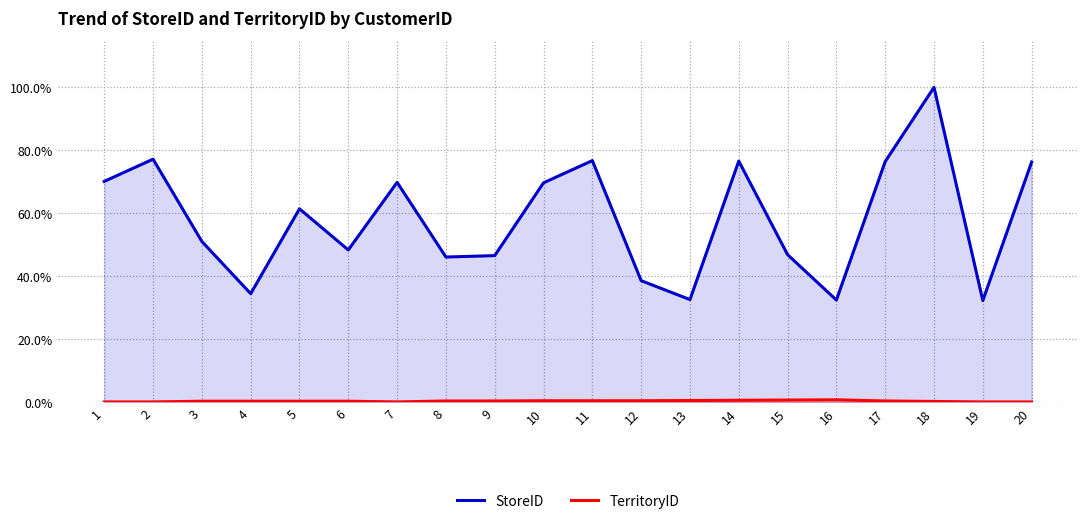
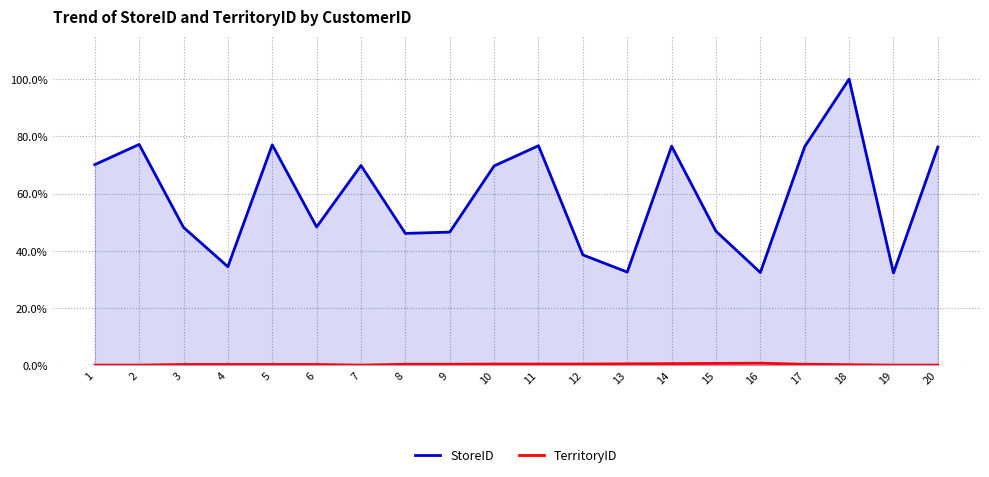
  {
    "StoreID": {
      "1": "70%",
      "2": "77%",
-     "3": "51%",
+     "3": "48%",
      "4": "34%",
-     "5": "61%",
+     "5": "77%",
      "6": "48%",
      "7": "70%",
      "8": "46%",
      "9": "47%",
      "10": "70%",
      "11": "77%",
      "12": "39%",
      "13": "33%",
      "14": "77%",
      "15": "47%",
      "16": "32%",
      "17": "76%",
      "18": "100%",
      "19": "32%",
      "20": "76%"
    },
    "TerritoryID": {
      "1": "0%",
      "2": "0%",
      "3": "0%",
      "4": "0%",
      "5": "0%",
      "6": "0%",
      "7": "0%",
      "8": "0%",
      "9": "0%",
      "10": "0%",
      "11": "0%",
      "12": "0%",
      "13": "1%",
      "14": "1%",
      "15": "1%",
      "16": "1%",
      "17": "0%",
      "18": "0%",
      "19": "0%",
      "20": "0%"
    }
  }
